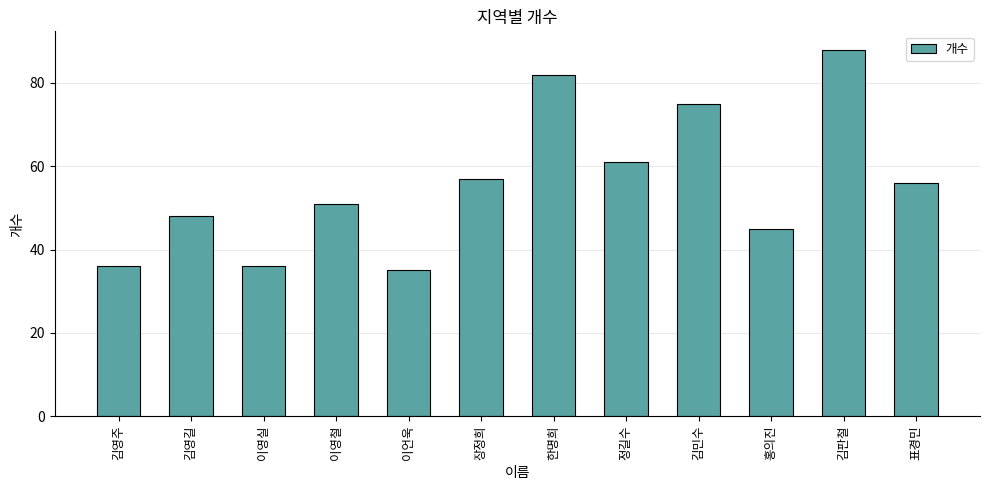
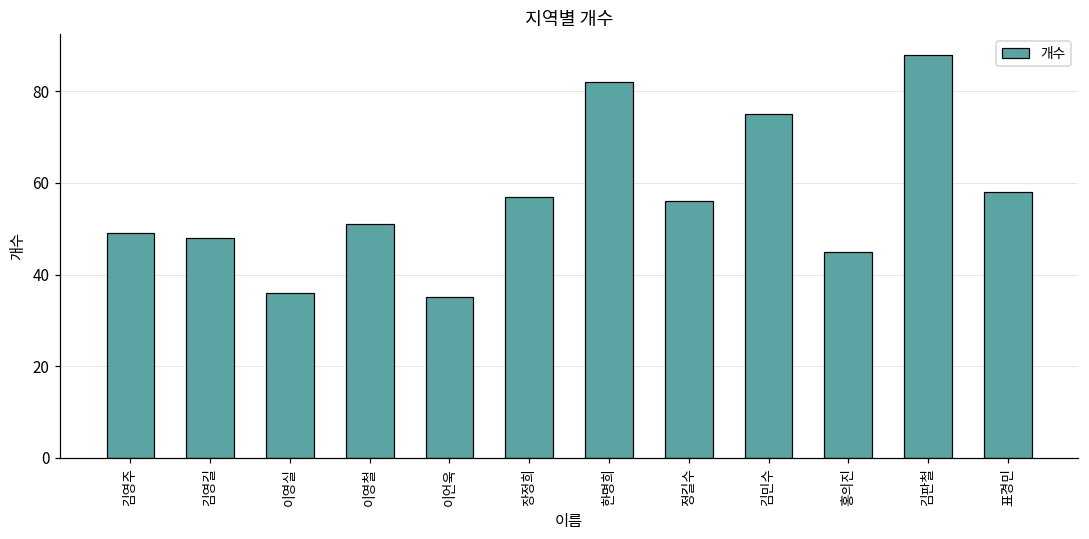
  {
-   "김영주": 36,
+   "김영주": 49,
    "김영길": 48,
    "이영실": 36,
    "이영철": 51,
    "이언욱": 35,
    "장정희": 57,
    "한명희": 82,
-   "정길수": 61,
+   "정길수": 56,
    "김민수": 75,
    "홍의진": 45,
    "김판철": 88,
-   "표경민": 56
+   "표경민": 58
  }
